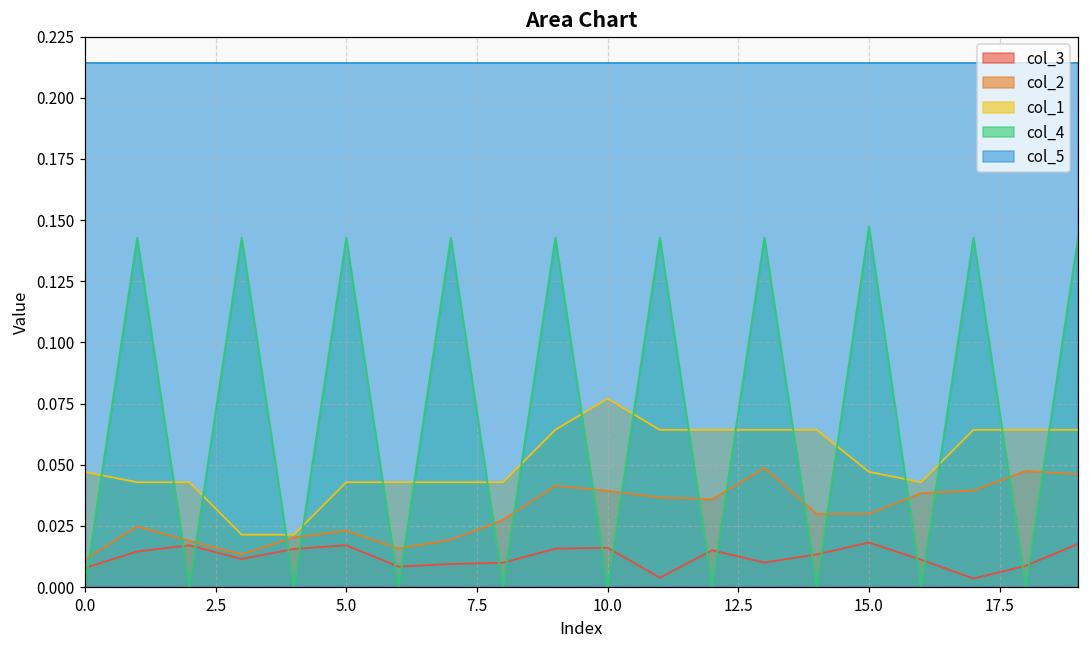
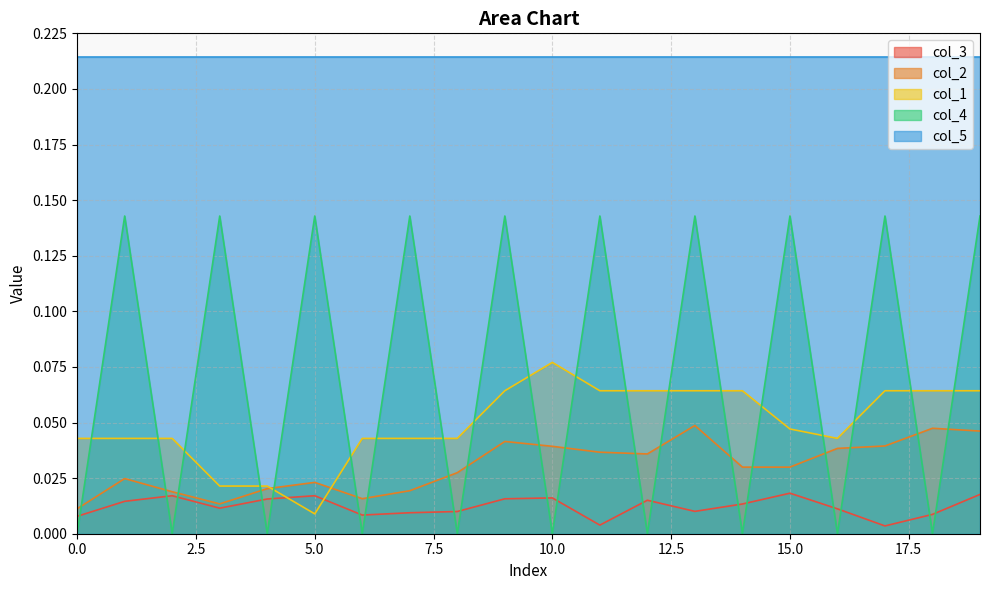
  {
    "col_1": {
-     "0.0": 0.047,
-     "5.0": 0.043,
+     "0.0": 0.043,
+     "5.0": 0.009,
      "10.0": 0.077,
      "15.0": 0.047
    },
    "col_4": {
      "0.0": 0.000,
      "5.0": 0.143,
      "10.0": 0.000,
-     "15.0": 0.147
+     "15.0": 0.143
    },
    "col_5": {
      "0.0": 0.214,
      "5.0": 0.214,
      "10.0": 0.214,
      "15.0": 0.214
    }
  }
